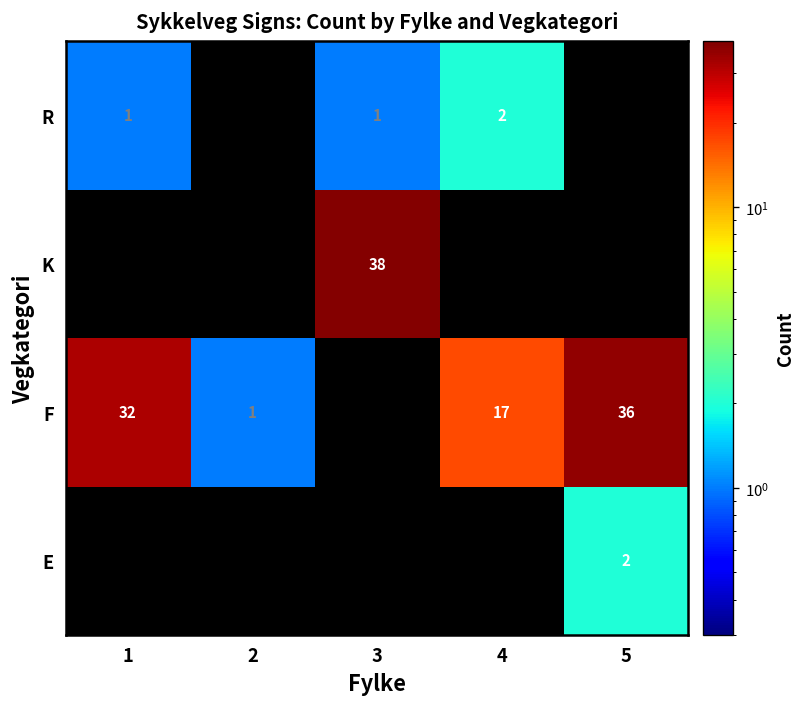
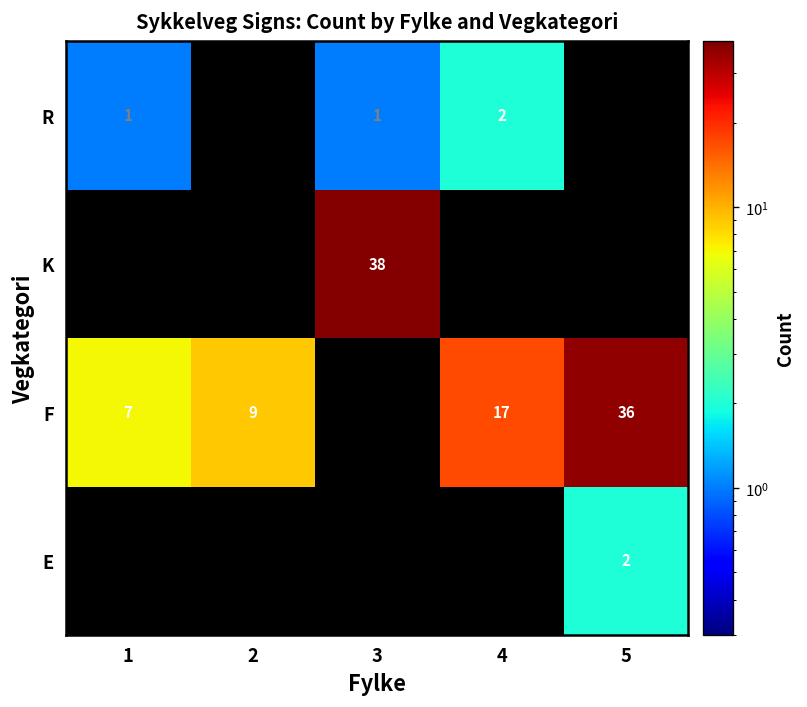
  {
    "R": {
      "1": 1,
      "3": 1,
      "4": 2
    },
    "K": {
      "3": 38
    },
    "F": {
-     "1": 32,
-     "2": 1,
+     "1": 7,
+     "2": 9,
      "4": 17,
      "5": 36
    },
    "E": {
      "5": 2
    }
  }
